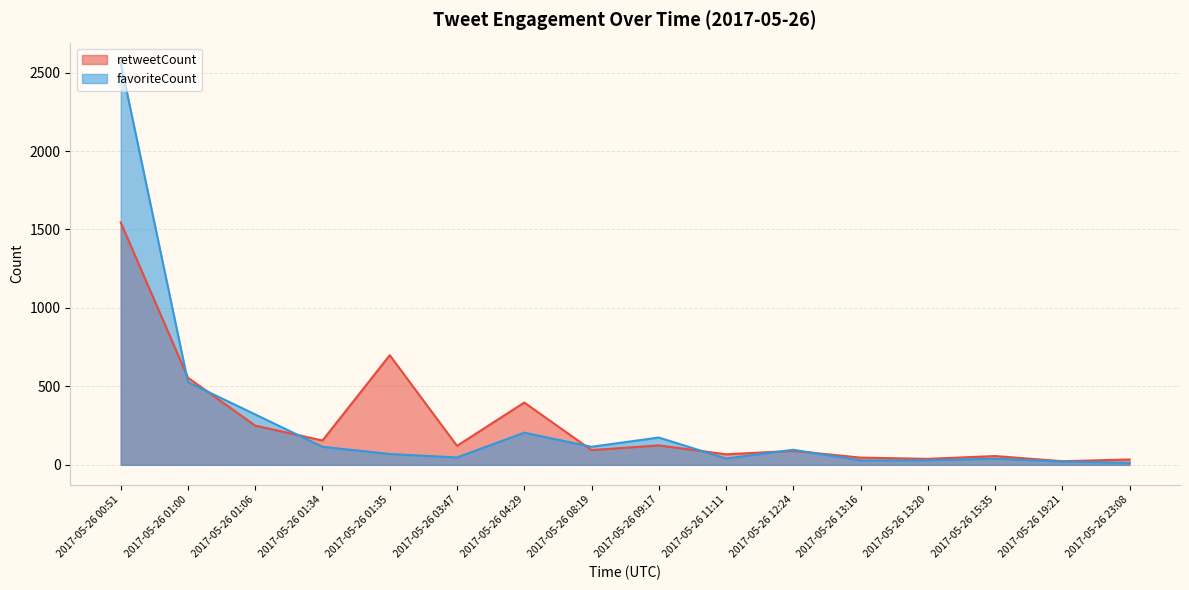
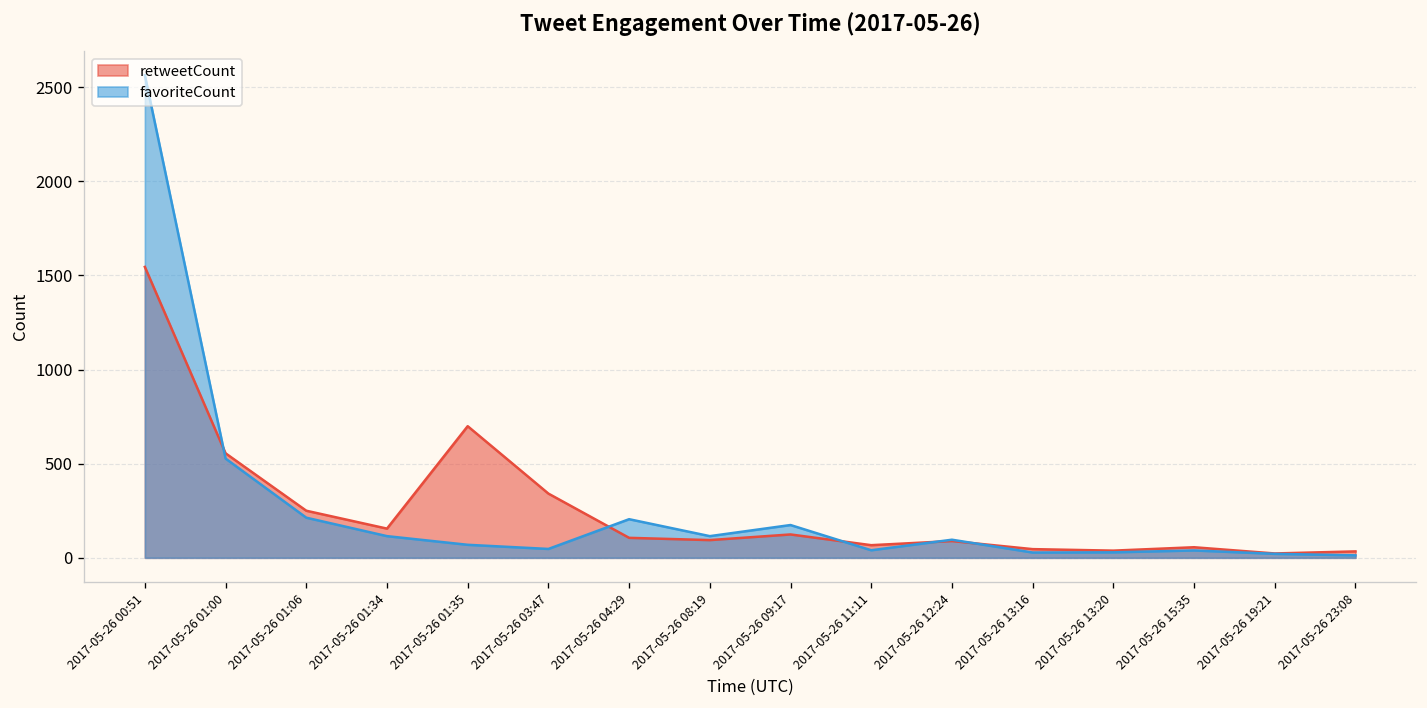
  {
    "retweetCount": {
      "2017-05-26 00:51": 1550,
      "2017-05-26 01:00": 560,
      "2017-05-26 01:06": 250,
      "2017-05-26 01:34": 160,
      "2017-05-26 01:35": 700,
-     "2017-05-26 03:47": 120,
-     "2017-05-26 04:29": 400,
+     "2017-05-26 03:47": 340,
+     "2017-05-26 04:29": 110,
      "2017-05-26 08:19": 90,
      "2017-05-26 09:17": 120,
      "2017-05-26 11:11": 70,
      "2017-05-26 13:16": 50,
      "2017-05-26 15:35": 60,
      "2017-05-26 23:08": 30
    },
    "favoriteCount": {
      "2017-05-26 01:00": 530,
-     "2017-05-26 01:06": 320,
+     "2017-05-26 01:06": 210,
      "2017-05-26 01:34": 120,
      "2017-05-26 01:35": 70,
      "2017-05-26 03:47": 50,
      "2017-05-26 04:29": 210,
      "2017-05-26 08:19": 120,
      "2017-05-26 09:17": 170,
      "2017-05-26 11:11": 40,
      "2017-05-26 13:16": 30,
      "2017-05-26 15:35": 40,
      "2017-05-26 23:08": 10
    }
  }
